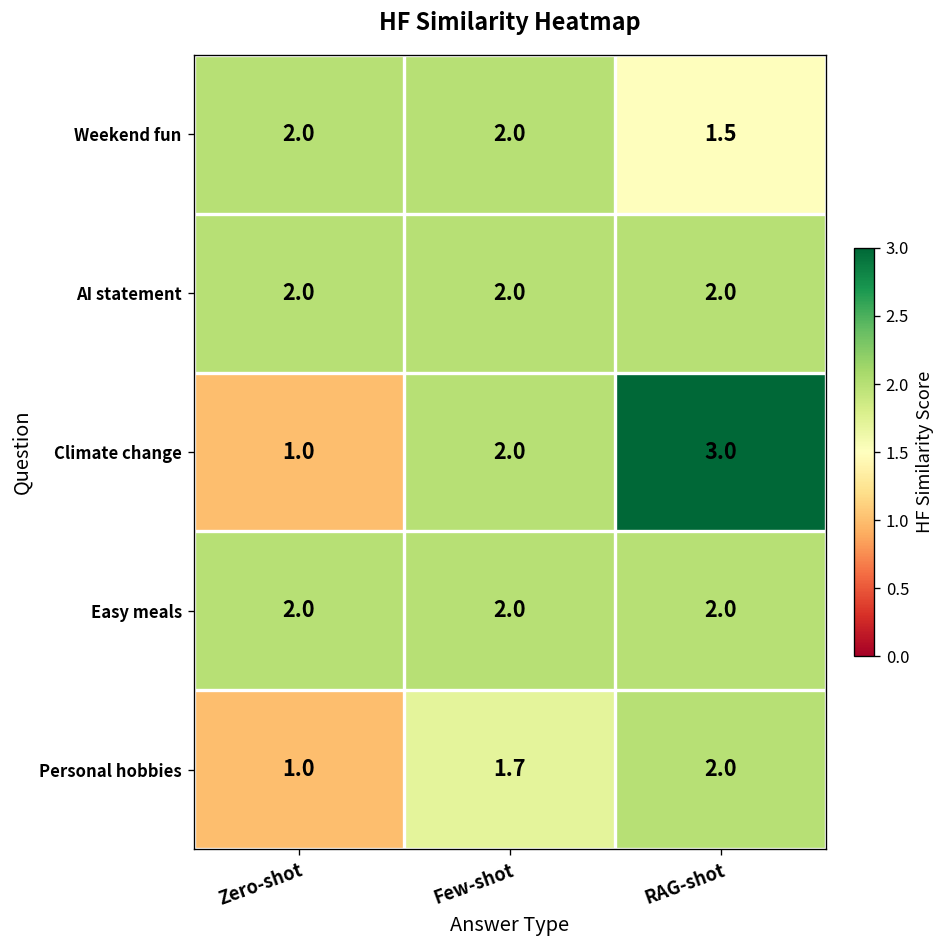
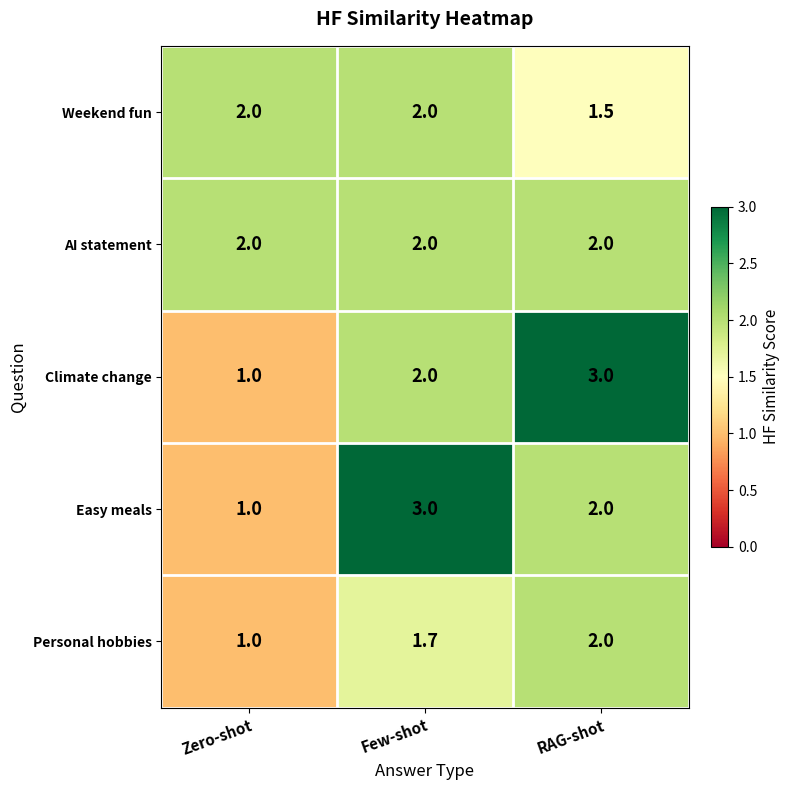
  {
    "Weekend fun": {
      "Zero-shot": 2.0,
      "Few-shot": 2.0,
      "RAG-shot": 1.5
    },
    "AI statement": {
      "Zero-shot": 2.0,
      "Few-shot": 2.0,
      "RAG-shot": 2.0
    },
    "Climate change": {
      "Zero-shot": 1.0,
      "Few-shot": 2.0,
      "RAG-shot": 3.0
    },
    "Easy meals": {
-     "Zero-shot": 2.0,
-     "Few-shot": 2.0,
+     "Zero-shot": 1.0,
+     "Few-shot": 3.0,
      "RAG-shot": 2.0
    },
    "Personal hobbies": {
      "Zero-shot": 1.0,
      "Few-shot": 1.7,
      "RAG-shot": 2.0
    }
  }
